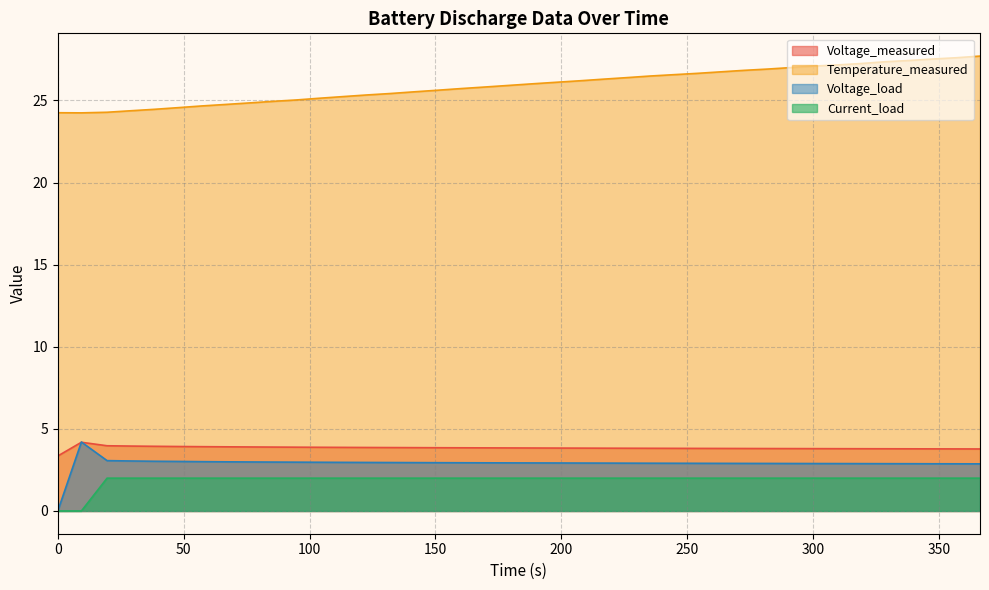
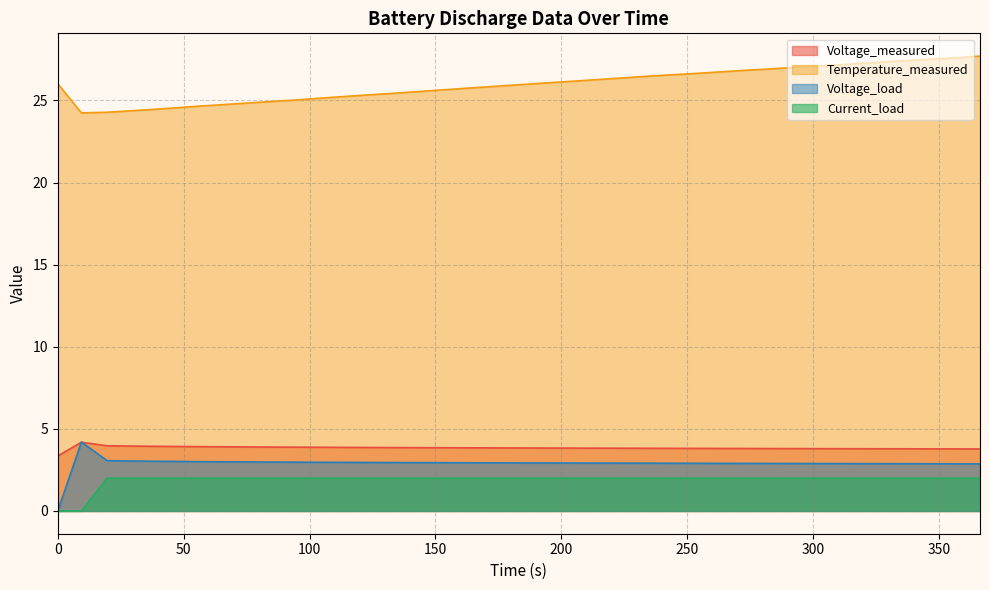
  {
    "Voltage_measured": {
      "0": 3.3
    },
    "Temperature_measured": {
-     "0": 24.3
+     "0": 26.0
    }
  }
